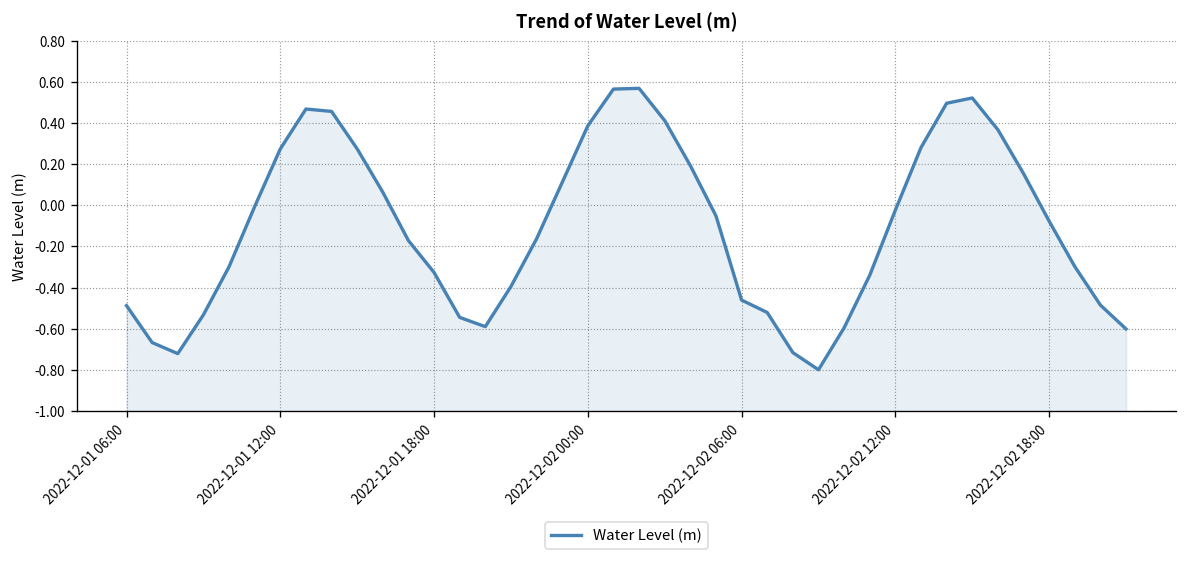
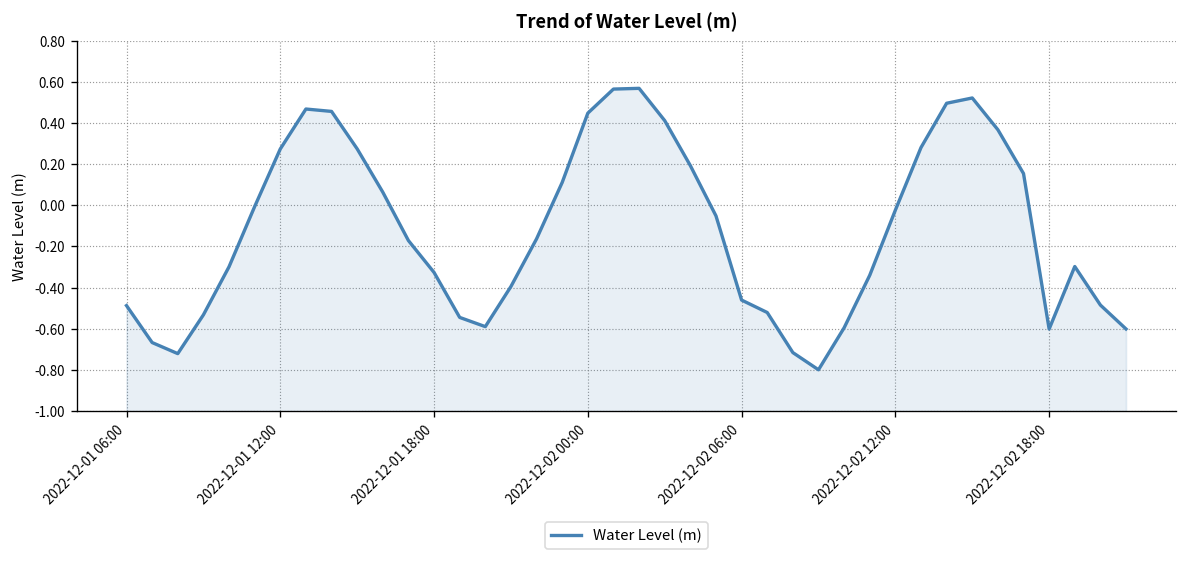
  {
    "2022-12-01 06:00": -0.49,
    "2022-12-01 12:00": 0.27,
    "2022-12-01 18:00": -0.33,
-   "2022-12-02 00:00": 0.39,
+   "2022-12-02 00:00": 0.45,
    "2022-12-02 06:00": -0.46,
    "2022-12-02 12:00": -0.02,
-   "2022-12-02 18:00": -0.08
+   "2022-12-02 18:00": -0.60
  }
